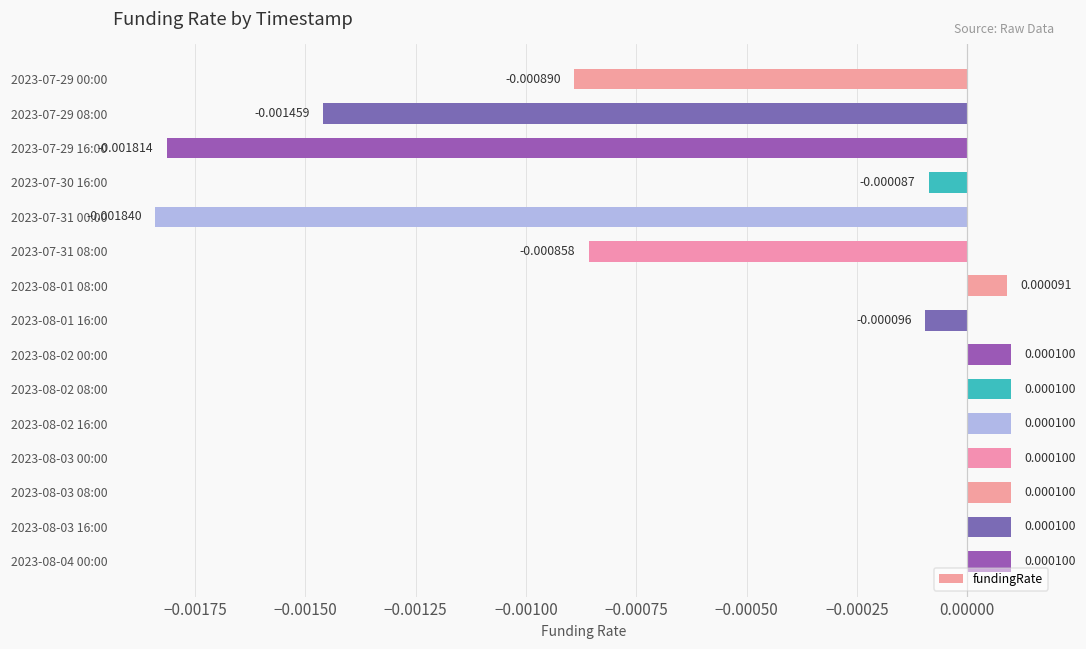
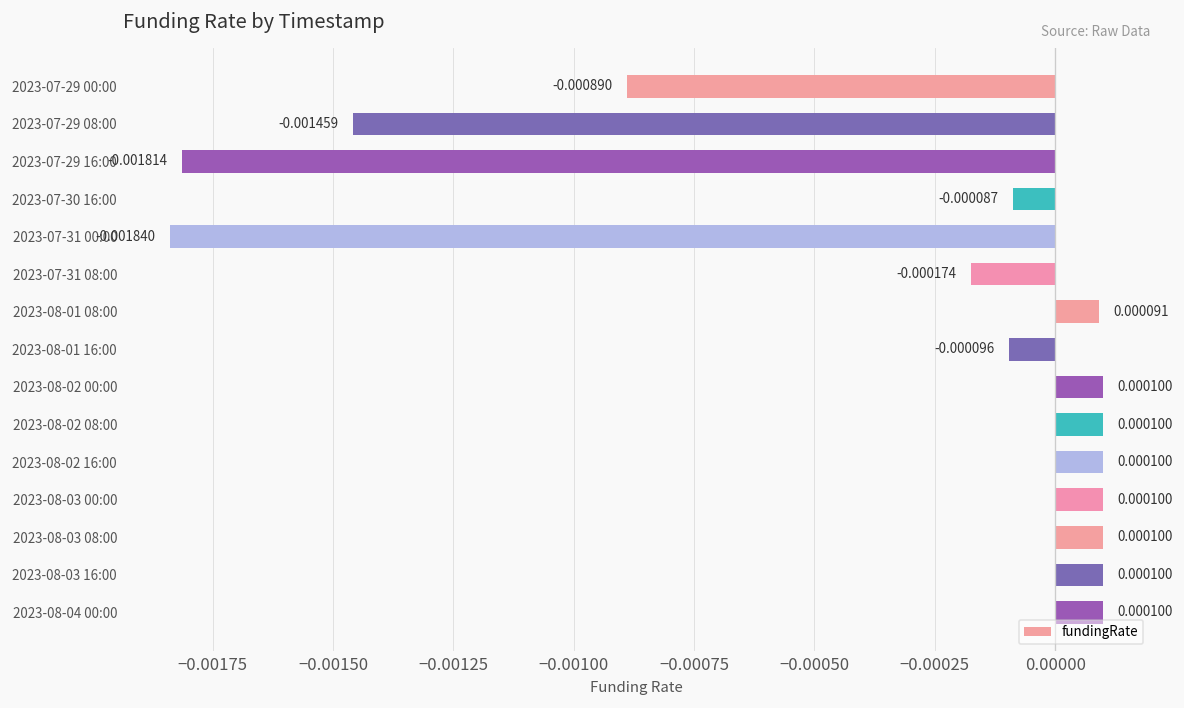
  {
    "2023-07-29 00:00": -0.000890,
    "2023-07-29 08:00": -0.001459,
    "2023-07-29 16:00": -0.001814,
    "2023-07-30 16:00": -0.000087,
    "2023-07-31 00:00": -0.001840,
-   "2023-07-31 08:00": -0.000858,
+   "2023-07-31 08:00": -0.000174,
    "2023-08-01 08:00": 0.000091,
    "2023-08-01 16:00": -0.000096,
    "2023-08-02 00:00": 0.000100,
    "2023-08-02 08:00": 0.000100,
    "2023-08-02 16:00": 0.000100,
    "2023-08-03 00:00": 0.000100,
    "2023-08-03 08:00": 0.000100,
    "2023-08-03 16:00": 0.000100,
    "2023-08-04 00:00": 0.000100
  }
